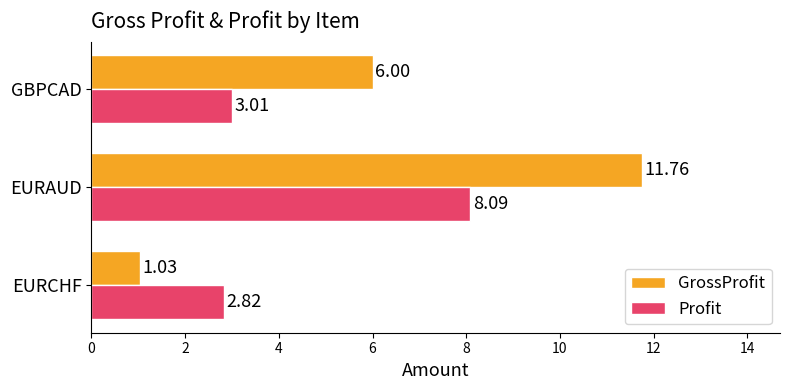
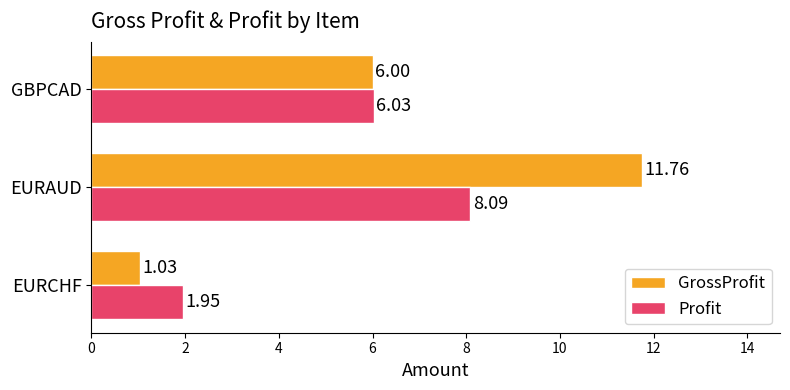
  {
    "GrossProfit": {
      "GBPCAD": 6.00,
      "EURAUD": 11.76,
      "EURCHF": 1.03
    },
    "Profit": {
-     "GBPCAD": 3.01,
+     "GBPCAD": 6.03,
      "EURAUD": 8.09,
-     "EURCHF": 2.82
+     "EURCHF": 1.95
    }
  }
